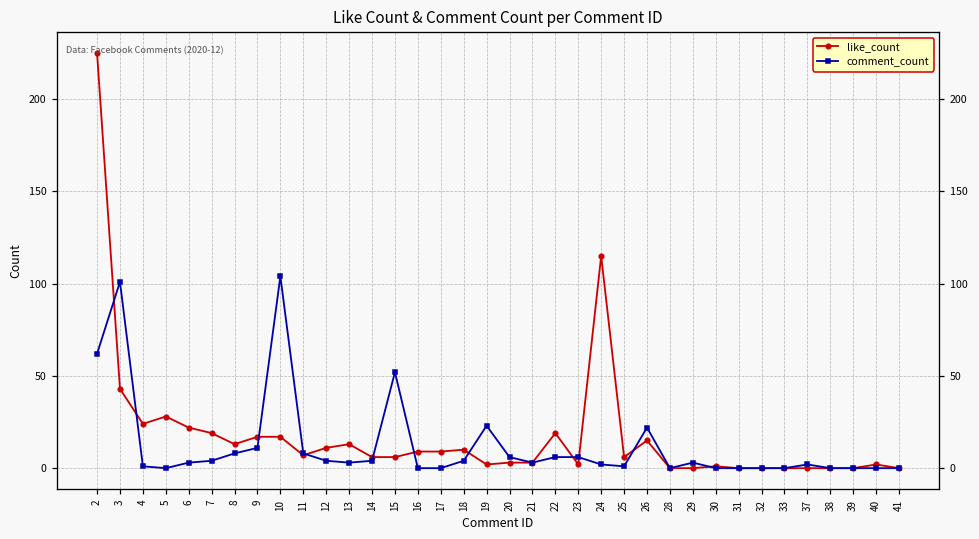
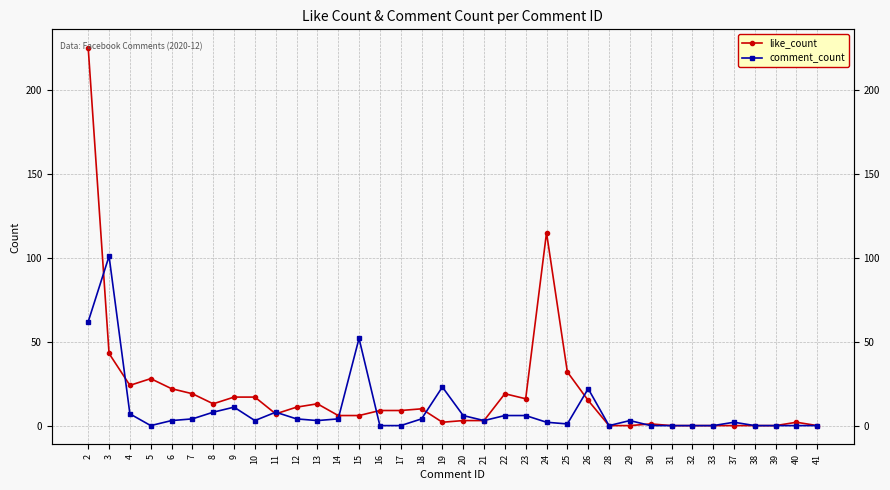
  {
    "like_count": {
      "3": 43,
      "4": 24,
      "5": 28,
      "6": 22,
      "7": 19,
      "8": 13,
      "9": 17,
      "10": 17,
      "12": 11,
      "13": 13,
      "14": 6,
      "15": 6,
      "16": 9,
      "17": 9,
      "18": 10,
      "19": 2,
      "20": 3,
      "22": 19,
-     "23": 2,
+     "23": 16,
      "24": 115,
-     "25": 6,
+     "25": 32,
      "26": 15,
      "29": 0,
      "37": 0,
      "40": 2
    },
    "comment_count": {
      "2": 62,
      "3": 101,
-     "4": 1,
+     "4": 7,
      "5": 0,
      "6": 3,
      "7": 4,
      "8": 8,
      "9": 11,
-     "10": 104,
+     "10": 3,
      "12": 4,
      "13": 3,
      "14": 4,
      "15": 52,
      "16": 0,
      "17": 0,
      "18": 4,
      "19": 23,
      "20": 6,
      "22": 6,
      "23": 6,
      "24": 2,
      "25": 1,
      "26": 22,
      "29": 3,
      "37": 2,
      "40": 0
    }
  }
